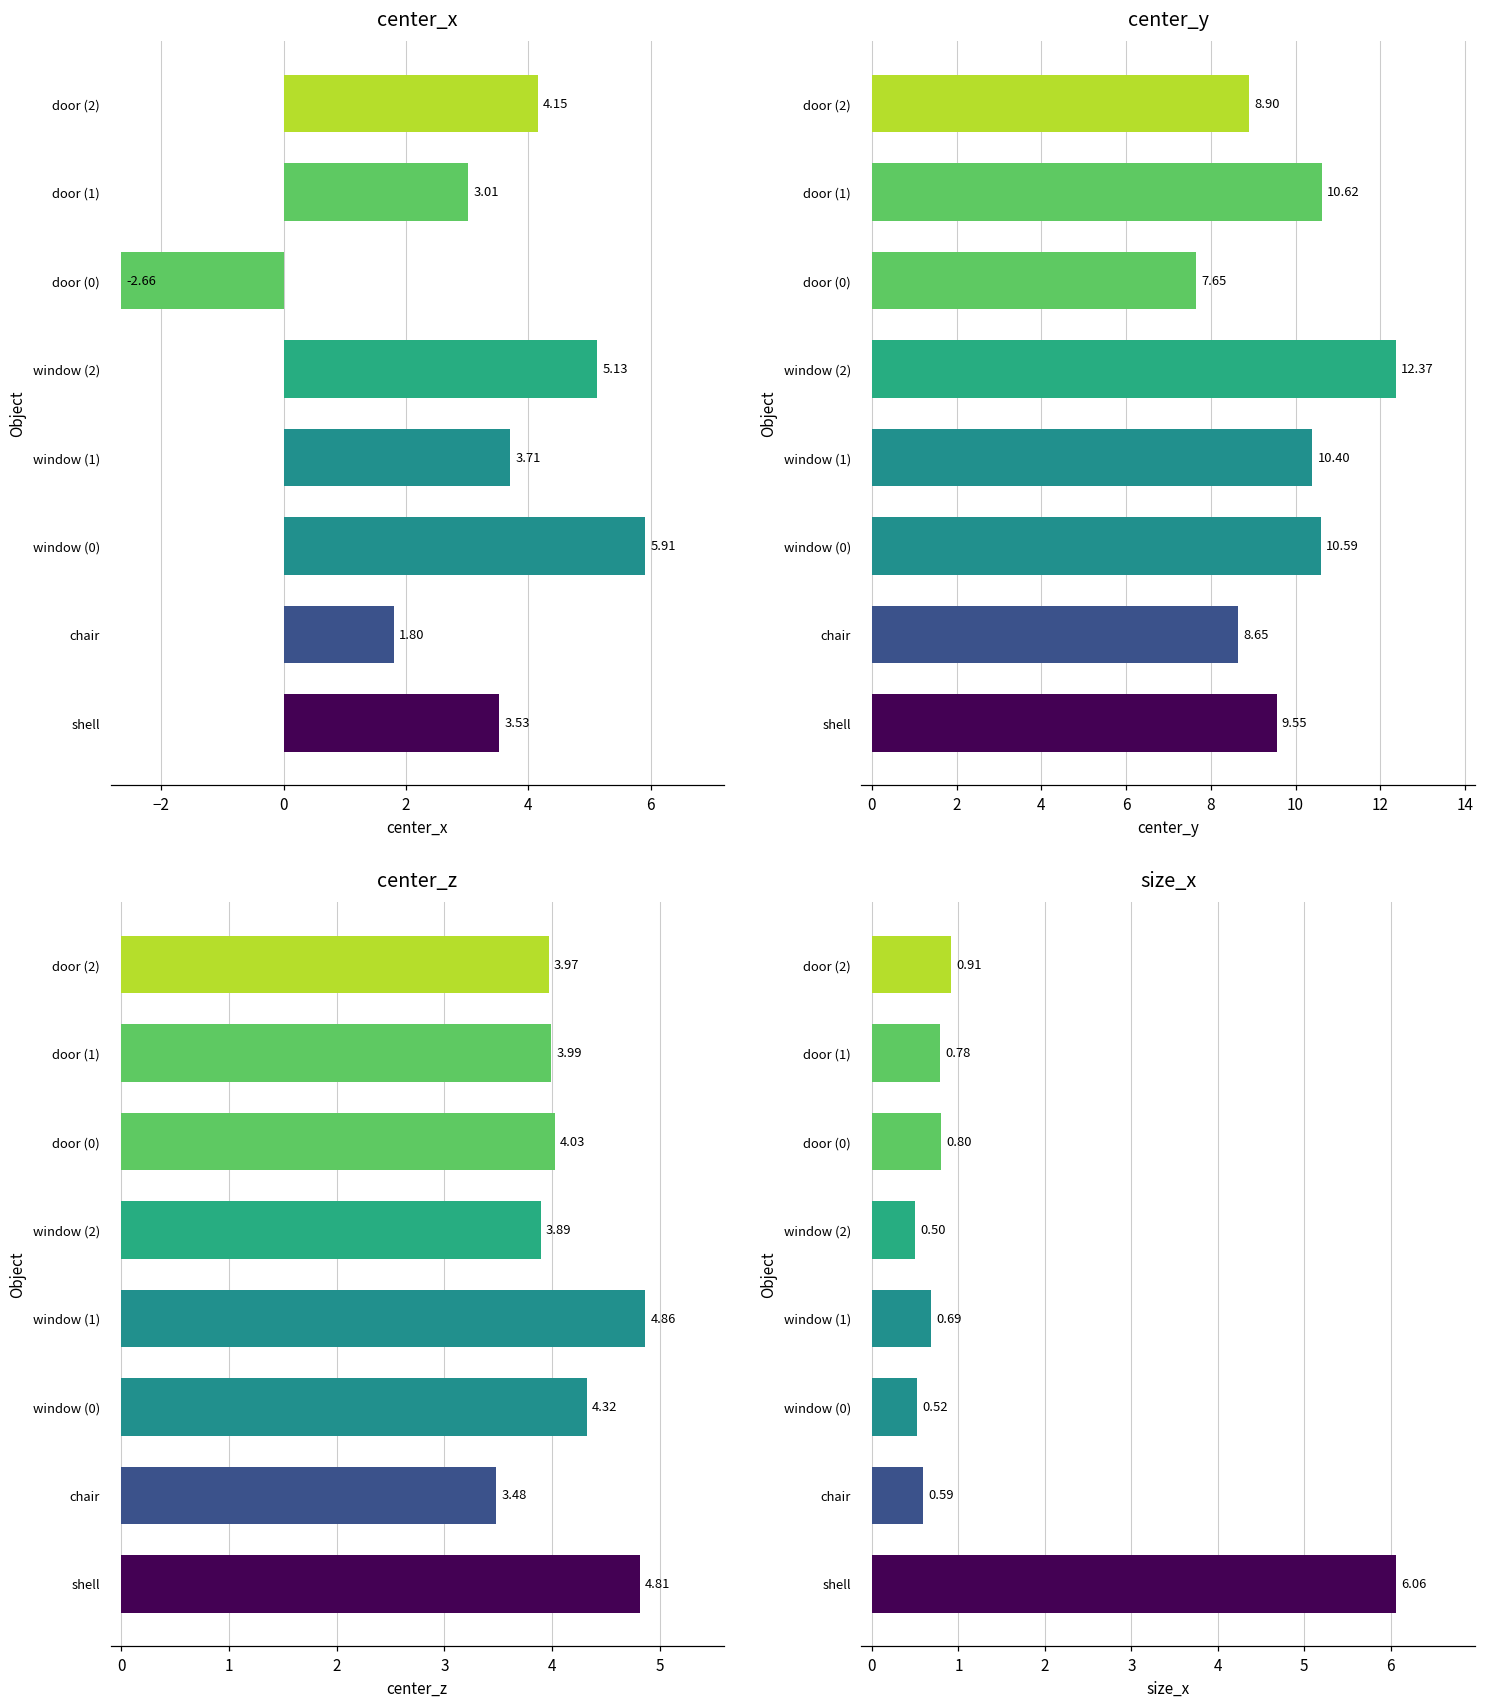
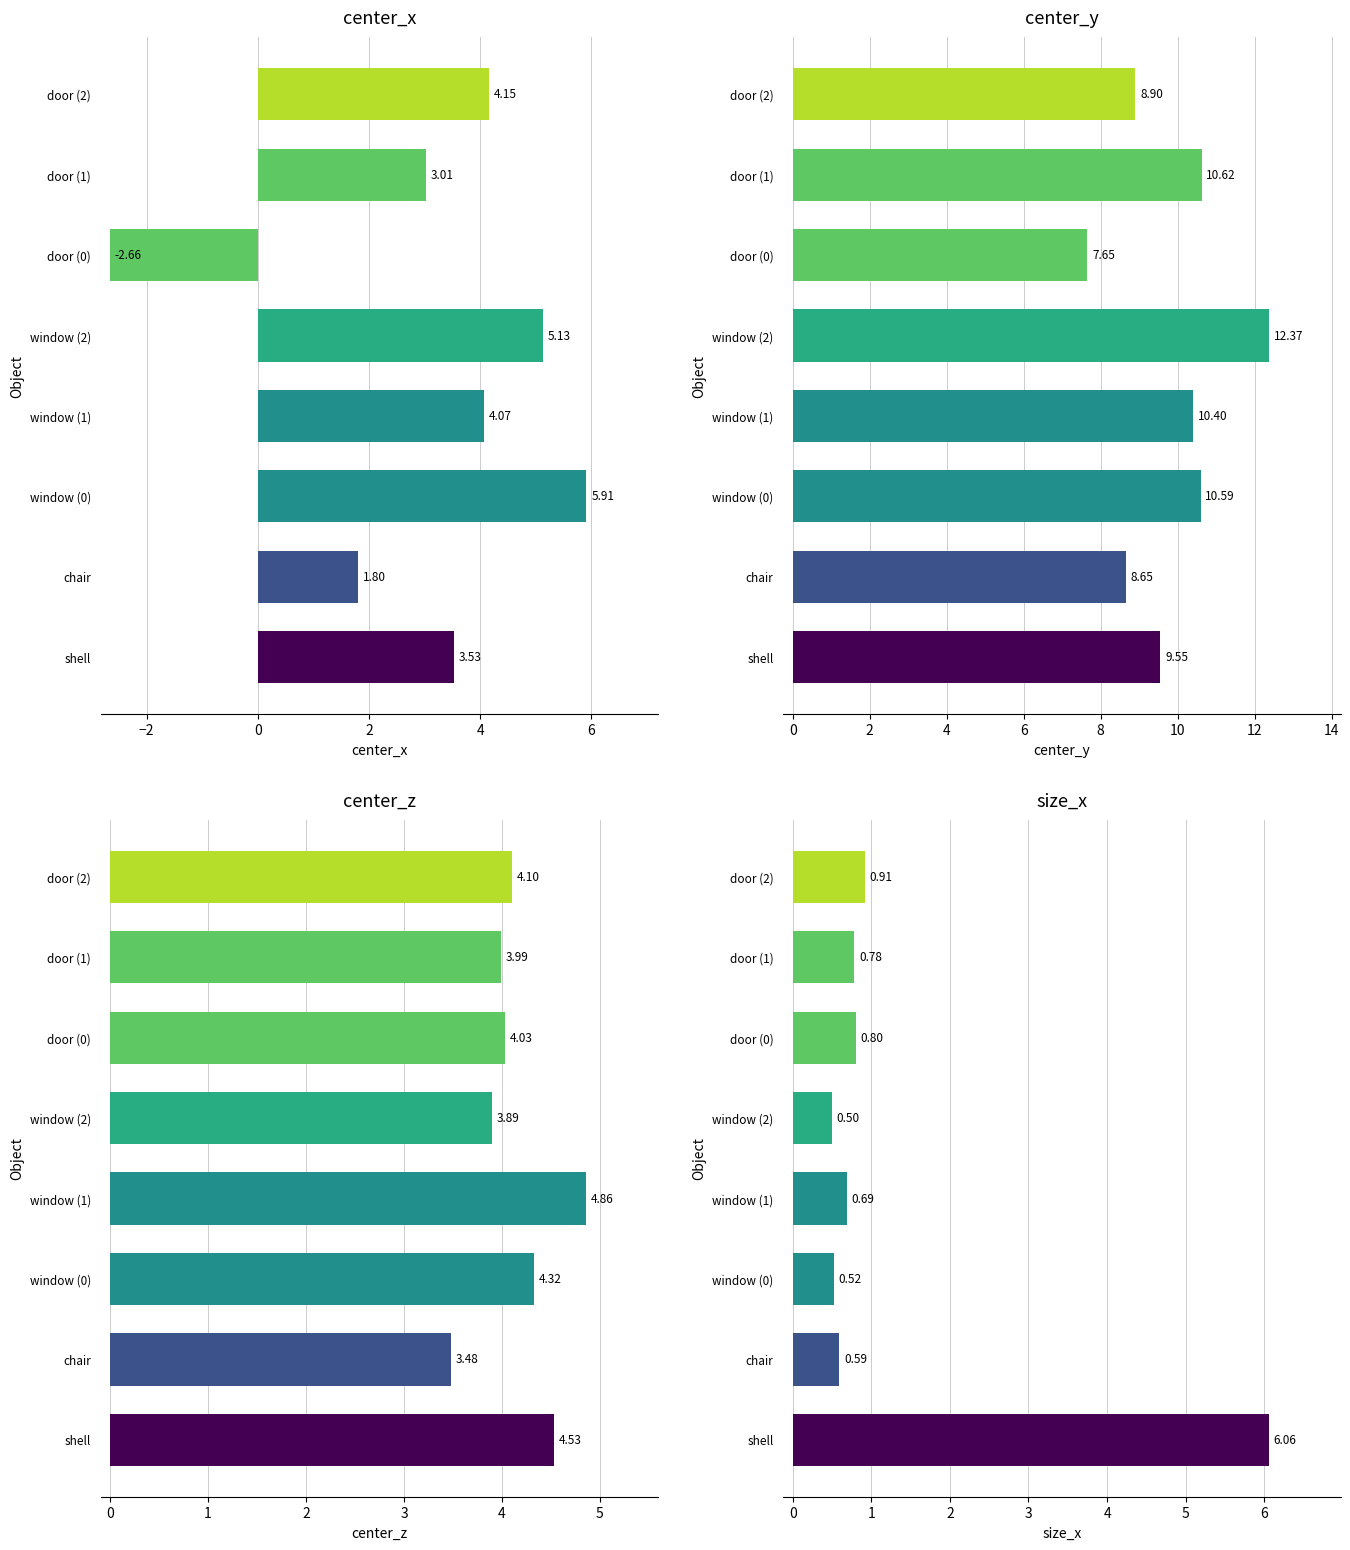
  {
    "center_x": {
      "door (2)": 4.15,
      "door (1)": 3.01,
      "door (0)": -2.66,
      "window (2)": 5.13,
-     "window (1)": 3.71,
+     "window (1)": 4.07,
      "window (0)": 5.91,
      "chair": 1.80,
      "shell": 3.53
    },
    "center_y": {
      "door (2)": 8.90,
      "door (1)": 10.62,
      "door (0)": 7.65,
      "window (2)": 12.37,
      "window (1)": 10.40,
      "window (0)": 10.59,
      "chair": 8.65,
      "shell": 9.55
    },
    "center_z": {
-     "door (2)": 3.97,
+     "door (2)": 4.10,
      "door (1)": 3.99,
      "door (0)": 4.03,
      "window (2)": 3.89,
      "window (1)": 4.86,
      "window (0)": 4.32,
      "chair": 3.48,
-     "shell": 4.81
+     "shell": 4.53
    },
    "size_x": {
      "door (2)": 0.91,
      "door (1)": 0.78,
      "door (0)": 0.80,
      "window (2)": 0.50,
      "window (1)": 0.69,
      "window (0)": 0.52,
      "chair": 0.59,
      "shell": 6.06
    }
  }
